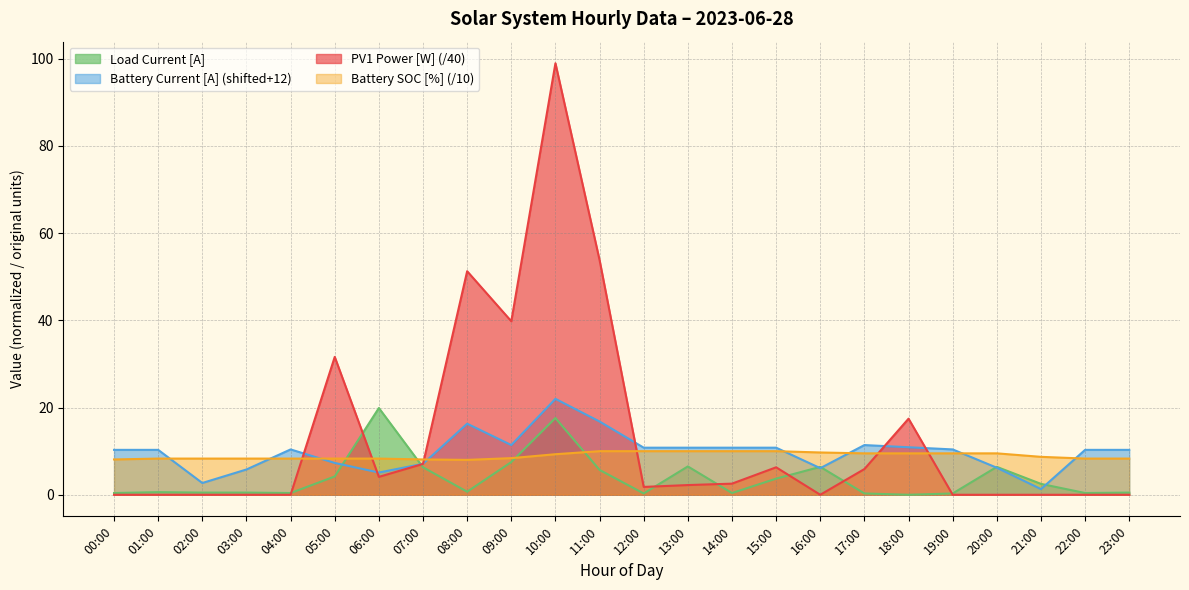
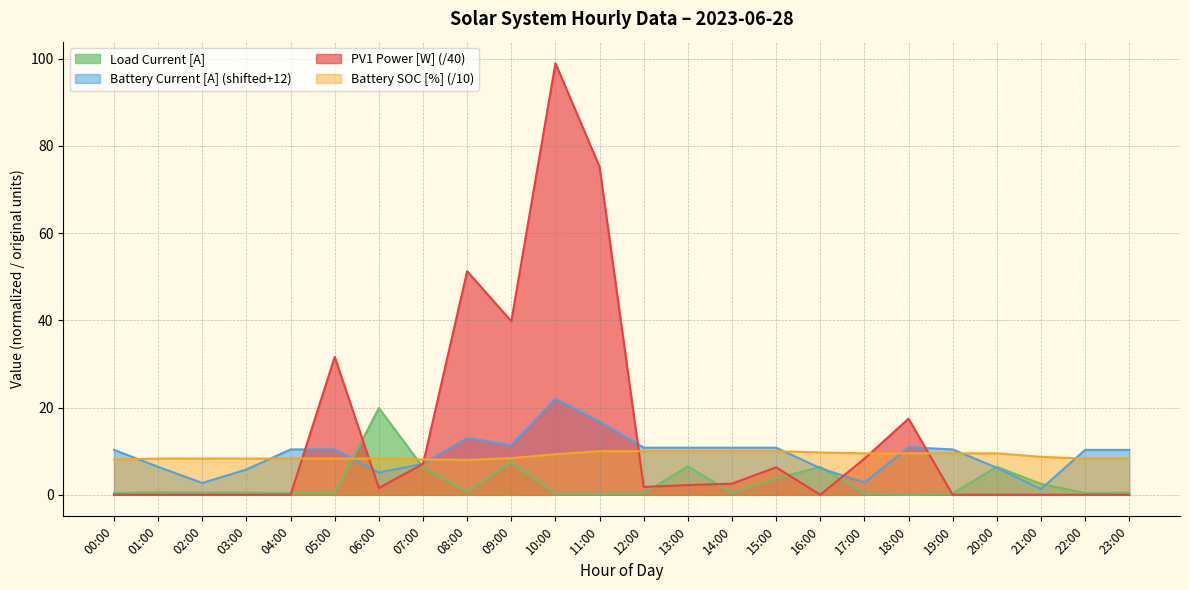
  {
    "Load Current [A]": {
      "01:00": 1,
-     "05:00": 4,
+     "05:00": 0,
      "06:00": 20,
      "07:00": 6,
      "08:00": 1,
      "09:00": 8,
-     "10:00": 18,
-     "11:00": 6,
+     "10:00": 0,
+     "11:00": 0,
      "12:00": 0,
      "13:00": 7,
      "14:00": 0,
      "15:00": 4,
      "17:00": 0,
      "18:00": 0,
      "21:00": 3
    },
    "Battery Current [A] (shifted+12)": {
      "00:00": 10,
-     "01:00": 10,
+     "01:00": 6,
      "02:00": 3,
      "03:00": 6,
      "04:00": 10,
-     "05:00": 7,
+     "05:00": 10,
      "06:00": 5,
-     "08:00": 16,
+     "08:00": 13,
      "09:00": 11,
      "10:00": 22,
      "11:00": 17,
      "12:00": 11,
      "13:00": 11,
      "14:00": 11,
      "15:00": 11,
-     "17:00": 11,
+     "17:00": 3,
      "18:00": 11,
      "19:00": 10,
      "21:00": 1,
      "22:00": 10,
      "23:00": 10
    },
    "PV1 Power [W] (/40)": {
      "01:00": 0,
      "05:00": 32,
-     "06:00": 4,
+     "06:00": 2,
      "08:00": 51,
      "09:00": 40,
      "10:00": 99,
-     "11:00": 54,
+     "11:00": 75,
      "12:00": 2,
      "13:00": 2,
      "14:00": 3,
      "15:00": 6,
      "16:00": 0,
-     "17:00": 6,
+     "17:00": 8,
      "18:00": 17,
      "20:00": 0,
      "21:00": 0
    },
    "Battery SOC [%] (/10)": {
      "00:00": 8,
      "01:00": 8,
      "02:00": 8,
      "03:00": 8,
      "04:00": 8,
      "05:00": 8,
      "06:00": 8,
      "07:00": 8,
      "08:00": 8,
      "09:00": 8,
      "10:00": 9,
      "11:00": 10,
      "12:00": 10,
      "13:00": 10,
      "14:00": 10,
      "15:00": 10,
      "16:00": 10,
      "17:00": 10,
      "18:00": 10,
      "19:00": 10,
      "20:00": 10,
      "21:00": 9,
      "22:00": 8,
      "23:00": 8
    }
  }
